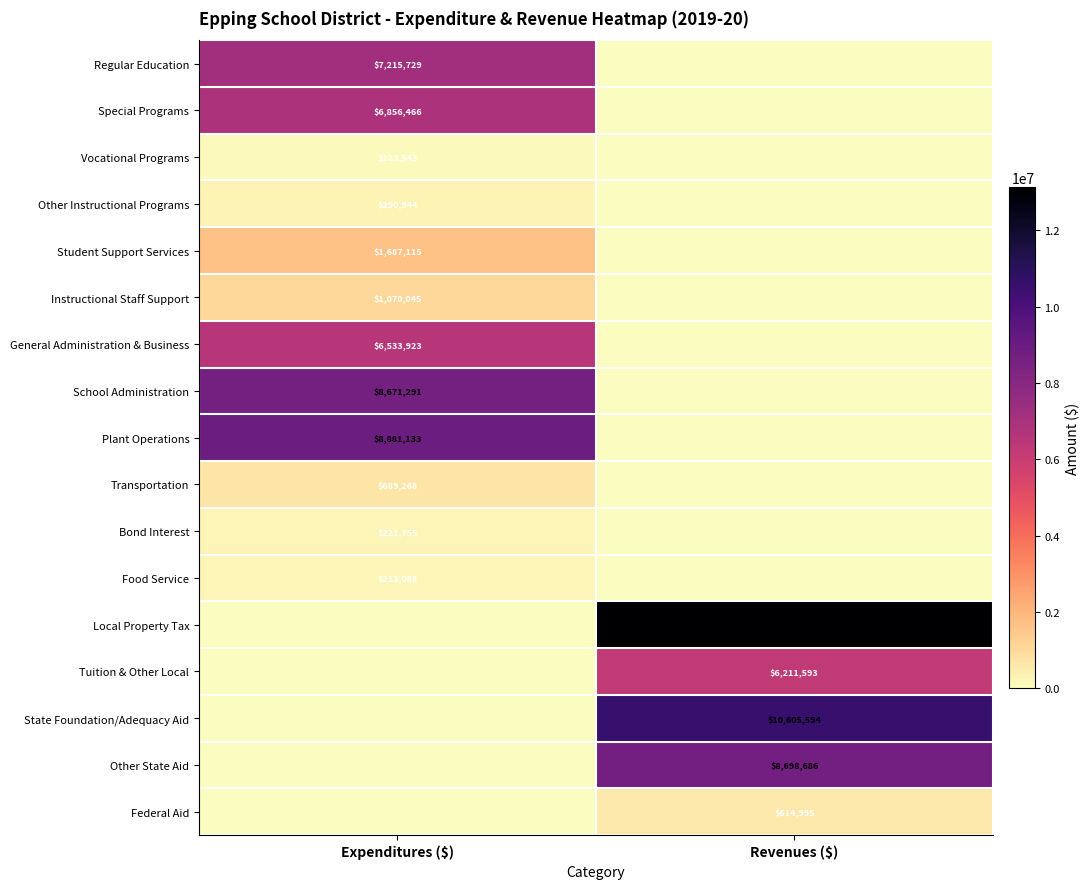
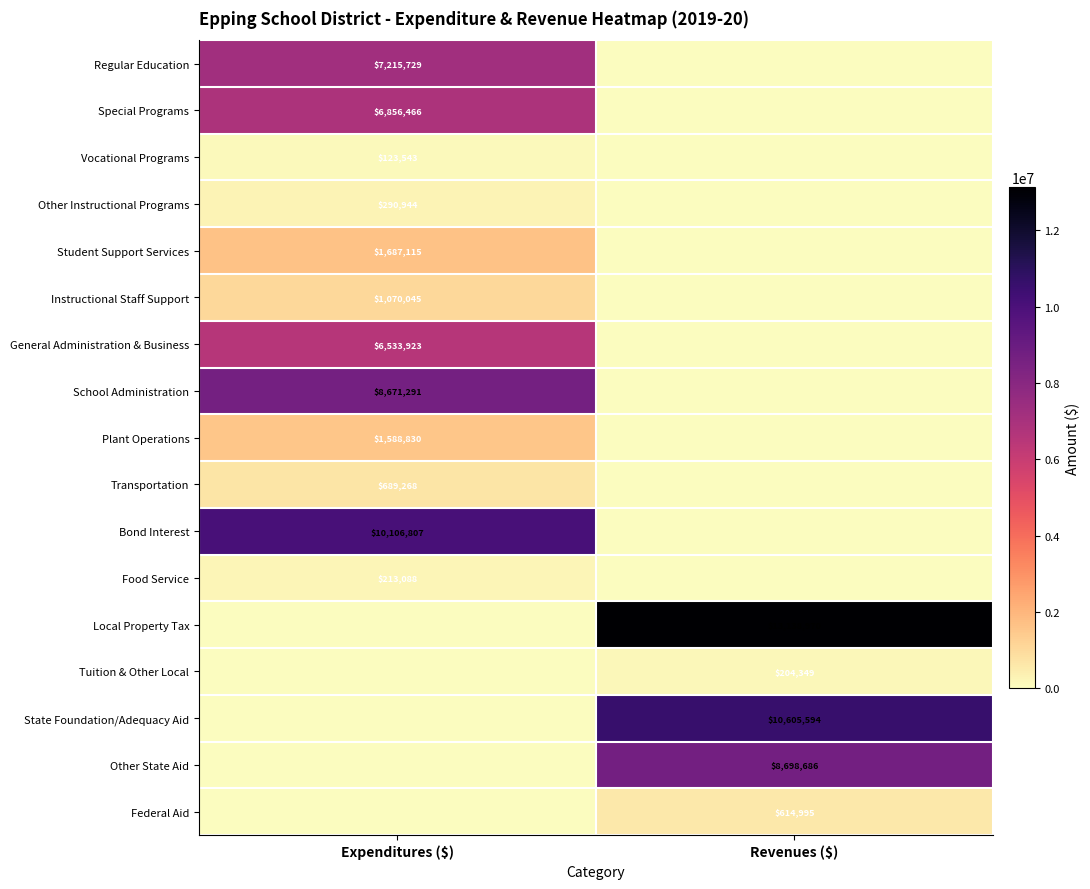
  {
    "Regular Education": {
      "Expenditures ($)": "$7,215,729"
    },
    "Special Programs": {
      "Expenditures ($)": "$6,856,466"
    },
    "Vocational Programs": {
      "Expenditures ($)": "$123,543"
    },
    "Other Instructional Programs": {
      "Expenditures ($)": "$290,944"
    },
    "Student Support Services": {
      "Expenditures ($)": "$1,687,115"
    },
    "Instructional Staff Support": {
      "Expenditures ($)": "$1,070,045"
    },
    "General Administration & Business": {
      "Expenditures ($)": "$6,533,923"
    },
    "School Administration": {
      "Expenditures ($)": "$8,671,291"
    },
    "Plant Operations": {
-     "Expenditures ($)": "$8,881,133"
+     "Expenditures ($)": "$1,588,830"
    },
    "Transportation": {
      "Expenditures ($)": "$689,268"
    },
    "Bond Interest": {
-     "Expenditures ($)": "$221,755"
+     "Expenditures ($)": "$10,106,807"
    },
    "Food Service": {
      "Expenditures ($)": "$213,088"
    },
    "Tuition & Other Local": {
-     "Revenues ($)": "$6,211,593"
+     "Revenues ($)": "$204,349"
    },
    "State Foundation/Adequacy Aid": {
      "Revenues ($)": "$10,605,594"
    },
    "Other State Aid": {
      "Revenues ($)": "$8,698,686"
    },
    "Federal Aid": {
      "Revenues ($)": "$614,995"
    }
  }
